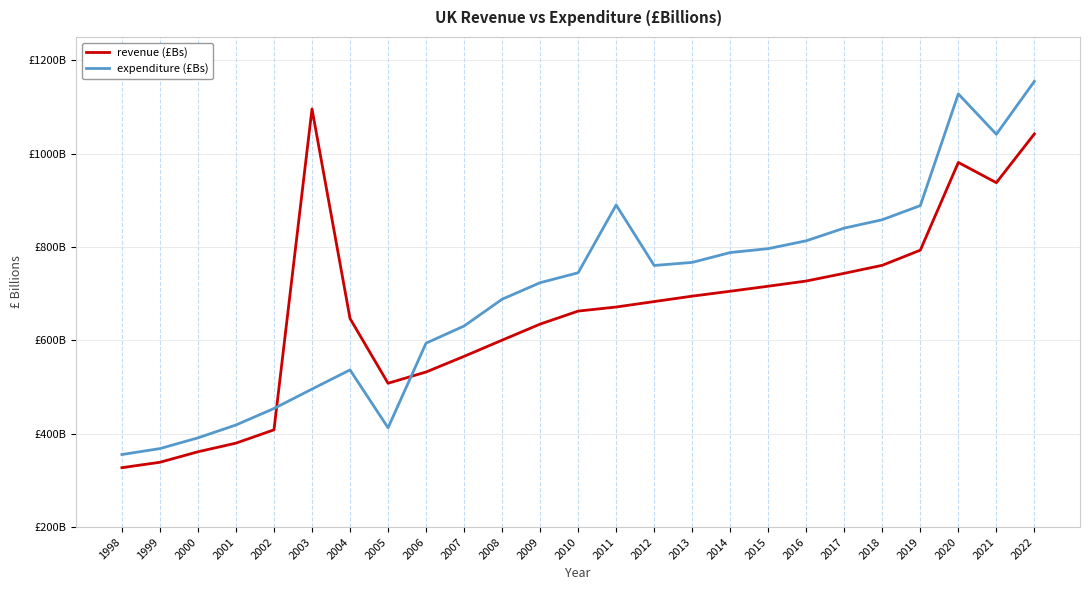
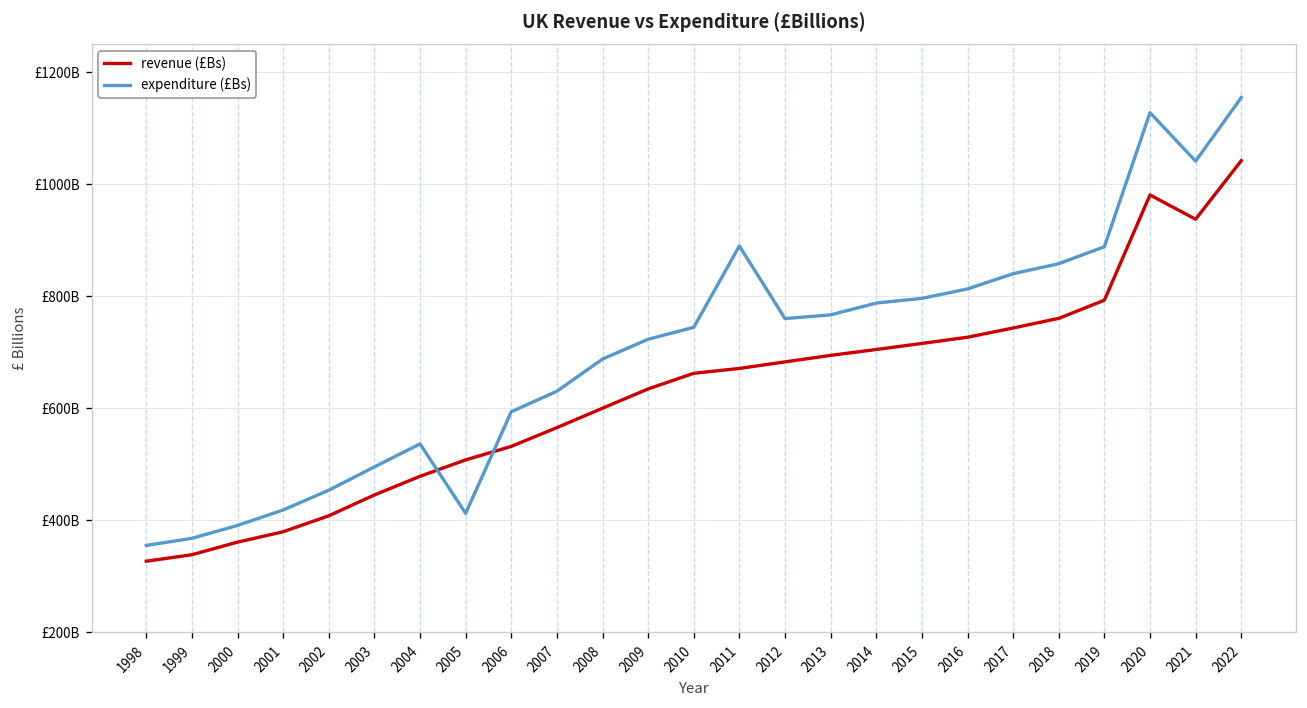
  {
    "revenue (£Bs)": {
      "1998": "£330000000000",
      "1999": "£340000000000",
      "2000": "£360000000000",
      "2001": "£380000000000",
      "2002": "£410000000000",
-     "2003": "£1100000000000",
-     "2004": "£650000000000",
+     "2003": "£450000000000",
+     "2004": "£480000000000",
      "2005": "£510000000000",
      "2006": "£530000000000",
      "2007": "£570000000000",
      "2008": "£600000000000",
      "2009": "£630000000000",
      "2010": "£660000000000",
      "2011": "£670000000000",
      "2012": "£680000000000",
      "2013": "£690000000000",
      "2014": "£710000000000",
      "2015": "£720000000000",
      "2016": "£730000000000",
      "2017": "£740000000000",
      "2018": "£760000000000",
      "2019": "£790000000000",
      "2020": "£980000000000",
      "2021": "£940000000000",
      "2022": "£1040000000000"
    },
    "expenditure (£Bs)": {
      "1998": "£360000000000",
      "1999": "£370000000000",
      "2000": "£390000000000",
      "2001": "£420000000000",
      "2002": "£450000000000",
      "2003": "£500000000000",
      "2004": "£540000000000",
      "2005": "£410000000000",
      "2006": "£590000000000",
      "2007": "£630000000000",
      "2008": "£690000000000",
      "2009": "£720000000000",
      "2010": "£740000000000",
      "2011": "£890000000000",
      "2012": "£760000000000",
      "2013": "£770000000000",
      "2014": "£790000000000",
      "2015": "£800000000000",
      "2016": "£810000000000",
      "2017": "£840000000000",
      "2018": "£860000000000",
      "2019": "£890000000000",
      "2020": "£1130000000000",
      "2021": "£1040000000000",
      "2022": "£1150000000000"
    }
  }
